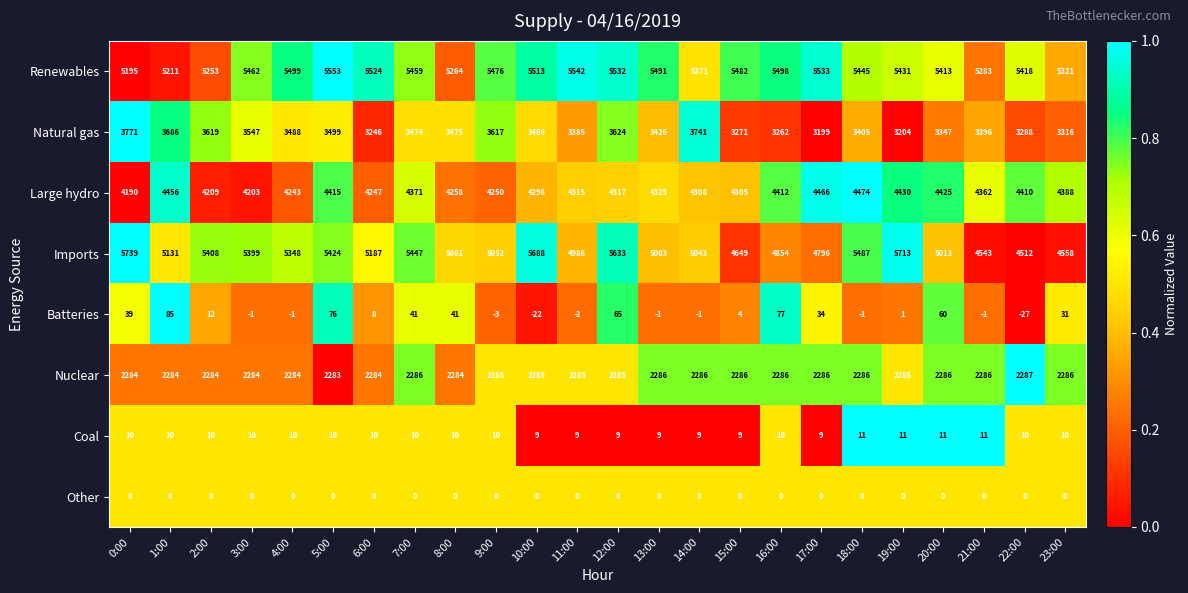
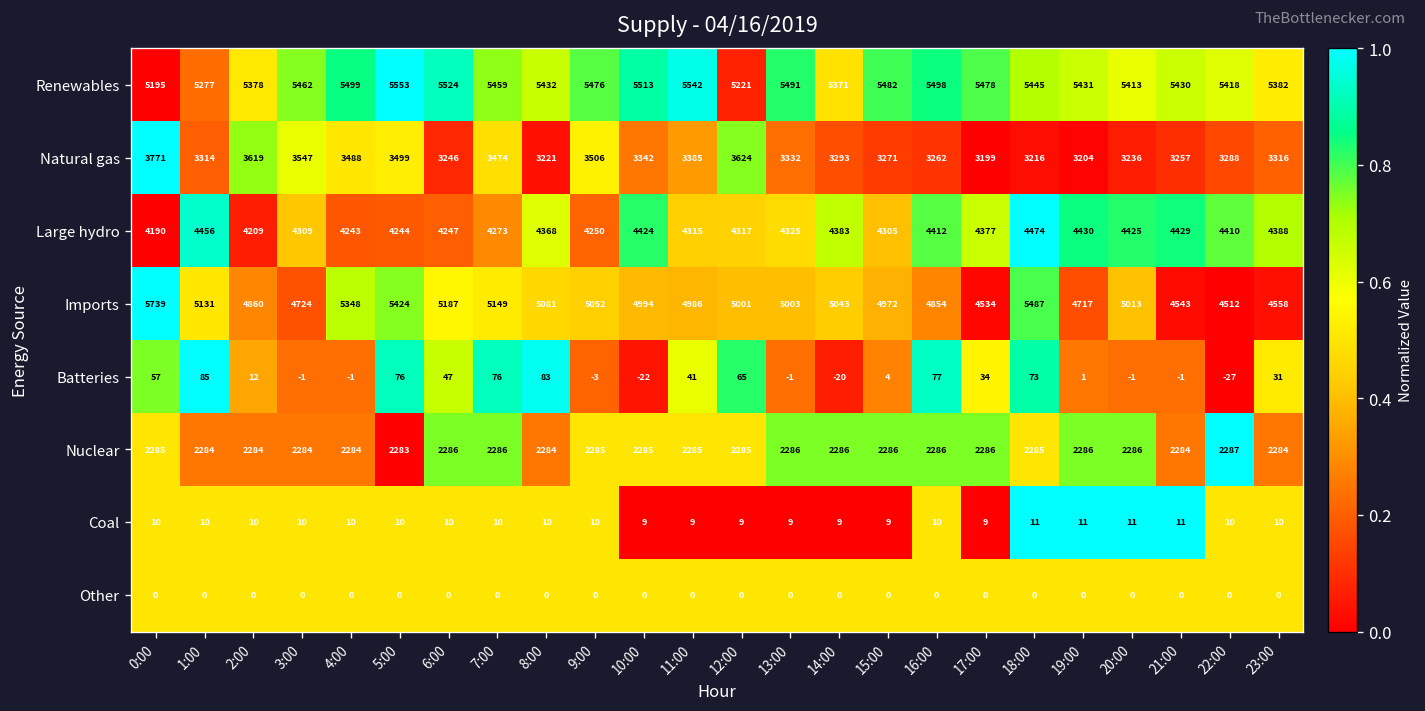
  {
    "Renewables": {
      "0:00": 5195,
-     "1:00": 5211,
-     "2:00": 5253,
+     "1:00": 5277,
+     "2:00": 5378,
      "3:00": 5462,
      "4:00": 5499,
      "5:00": 5553,
      "6:00": 5524,
      "7:00": 5459,
-     "8:00": 5264,
+     "8:00": 5432,
      "9:00": 5476,
      "10:00": 5513,
      "11:00": 5542,
-     "12:00": 5532,
+     "12:00": 5221,
      "13:00": 5491,
      "14:00": 5371,
      "15:00": 5482,
      "16:00": 5498,
-     "17:00": 5533,
+     "17:00": 5478,
      "18:00": 5445,
      "19:00": 5431,
      "20:00": 5413,
-     "21:00": 5283,
+     "21:00": 5430,
      "22:00": 5418,
-     "23:00": 5321
+     "23:00": 5382
    },
    "Natural gas": {
      "0:00": 3771,
-     "1:00": 3686,
+     "1:00": 3314,
      "2:00": 3619,
      "3:00": 3547,
      "4:00": 3488,
      "5:00": 3499,
      "6:00": 3246,
      "7:00": 3474,
-     "8:00": 3475,
-     "9:00": 3617,
-     "10:00": 3466,
+     "8:00": 3221,
+     "9:00": 3506,
+     "10:00": 3342,
      "11:00": 3385,
      "12:00": 3624,
-     "13:00": 3426,
-     "14:00": 3741,
+     "13:00": 3332,
+     "14:00": 3293,
      "15:00": 3271,
      "16:00": 3262,
      "17:00": 3199,
-     "18:00": 3405,
+     "18:00": 3216,
      "19:00": 3204,
-     "20:00": 3347,
-     "21:00": 3396,
+     "20:00": 3236,
+     "21:00": 3257,
      "22:00": 3288,
      "23:00": 3316
    },
    "Large hydro": {
      "0:00": 4190,
      "1:00": 4456,
      "2:00": 4209,
-     "3:00": 4203,
+     "3:00": 4309,
      "4:00": 4243,
-     "5:00": 4415,
+     "5:00": 4244,
      "6:00": 4247,
-     "7:00": 4371,
-     "8:00": 4258,
+     "7:00": 4273,
+     "8:00": 4368,
      "9:00": 4250,
-     "10:00": 4298,
+     "10:00": 4424,
      "11:00": 4315,
      "12:00": 4317,
      "13:00": 4325,
-     "14:00": 4308,
+     "14:00": 4383,
      "15:00": 4305,
      "16:00": 4412,
-     "17:00": 4466,
+     "17:00": 4377,
      "18:00": 4474,
      "19:00": 4430,
      "20:00": 4425,
-     "21:00": 4362,
+     "21:00": 4429,
      "22:00": 4410,
      "23:00": 4388
    },
    "Imports": {
      "0:00": 5739,
      "1:00": 5131,
-     "2:00": 5408,
-     "3:00": 5399,
+     "2:00": 4860,
+     "3:00": 4724,
      "4:00": 5348,
      "5:00": 5424,
      "6:00": 5187,
-     "7:00": 5447,
+     "7:00": 5149,
      "8:00": 5081,
      "9:00": 5052,
-     "10:00": 5688,
+     "10:00": 4994,
      "11:00": 4986,
-     "12:00": 5633,
+     "12:00": 5001,
      "13:00": 5003,
      "14:00": 5043,
-     "15:00": 4649,
+     "15:00": 4972,
      "16:00": 4854,
-     "17:00": 4796,
+     "17:00": 4534,
      "18:00": 5487,
-     "19:00": 5713,
+     "19:00": 4717,
      "20:00": 5013,
      "21:00": 4543,
      "22:00": 4512,
      "23:00": 4558
    },
    "Batteries": {
-     "0:00": 39,
+     "0:00": 57,
      "1:00": 85,
      "2:00": 12,
      "3:00": -1,
      "4:00": -1,
      "5:00": 76,
-     "6:00": 8,
-     "7:00": 41,
-     "8:00": 41,
+     "6:00": 47,
+     "7:00": 76,
+     "8:00": 83,
      "9:00": -3,
      "10:00": -22,
-     "11:00": -2,
+     "11:00": 41,
      "12:00": 65,
      "13:00": -1,
-     "14:00": -1,
+     "14:00": -20,
      "15:00": 4,
      "16:00": 77,
      "17:00": 34,
-     "18:00": -1,
+     "18:00": 73,
      "19:00": 1,
-     "20:00": 60,
+     "20:00": -1,
      "21:00": -1,
      "22:00": -27,
      "23:00": 31
    },
    "Nuclear": {
-     "0:00": 2284,
+     "0:00": 2285,
      "1:00": 2284,
      "2:00": 2284,
      "3:00": 2284,
      "4:00": 2284,
      "5:00": 2283,
-     "6:00": 2284,
+     "6:00": 2286,
      "7:00": 2286,
      "8:00": 2284,
      "9:00": 2285,
      "10:00": 2285,
      "11:00": 2285,
      "12:00": 2285,
      "13:00": 2286,
      "14:00": 2286,
      "15:00": 2286,
      "16:00": 2286,
      "17:00": 2286,
-     "18:00": 2286,
-     "19:00": 2285,
+     "18:00": 2285,
+     "19:00": 2286,
      "20:00": 2286,
-     "21:00": 2286,
+     "21:00": 2284,
      "22:00": 2287,
-     "23:00": 2286
+     "23:00": 2284
    },
    "Coal": {
      "0:00": 10,
      "1:00": 10,
      "2:00": 10,
      "3:00": 10,
      "4:00": 10,
      "5:00": 10,
      "6:00": 10,
      "7:00": 10,
      "8:00": 10,
      "9:00": 10,
      "10:00": 9,
      "11:00": 9,
      "12:00": 9,
      "13:00": 9,
      "14:00": 9,
      "15:00": 9,
      "16:00": 10,
      "17:00": 9,
      "18:00": 11,
      "19:00": 11,
      "20:00": 11,
      "21:00": 11,
      "22:00": 10,
      "23:00": 10
    },
    "Other": {
      "0:00": 0,
      "1:00": 0,
      "2:00": 0,
      "3:00": 0,
      "4:00": 0,
      "5:00": 0,
      "6:00": 0,
      "7:00": 0,
      "8:00": 0,
      "9:00": 0,
      "10:00": 0,
      "11:00": 0,
      "12:00": 0,
      "13:00": 0,
      "14:00": 0,
      "15:00": 0,
      "16:00": 0,
      "17:00": 0,
      "18:00": 0,
      "19:00": 0,
      "20:00": 0,
      "21:00": 0,
      "22:00": 0,
      "23:00": 0
    }
  }
